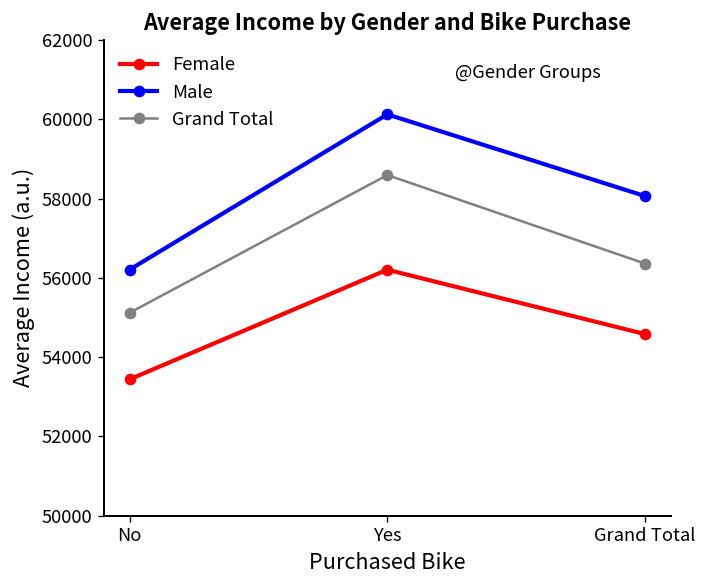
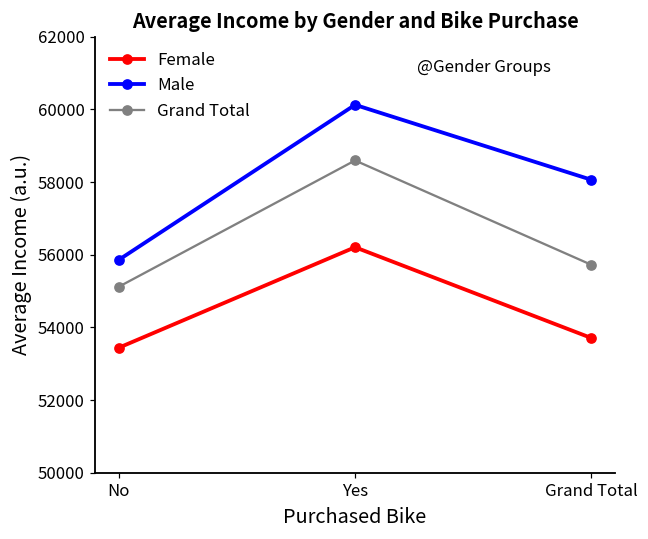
  {
    "Female": {
      "No": 53400,
      "Yes": 56200,
-     "Grand Total": 54600
+     "Grand Total": 53700
    },
    "Male": {
-     "No": 56200,
+     "No": 55900,
      "Yes": 60100,
      "Grand Total": 58100
    },
    "Grand Total": {
      "No": 55100,
      "Yes": 58600,
-     "Grand Total": 56400
+     "Grand Total": 55700
    }
  }
